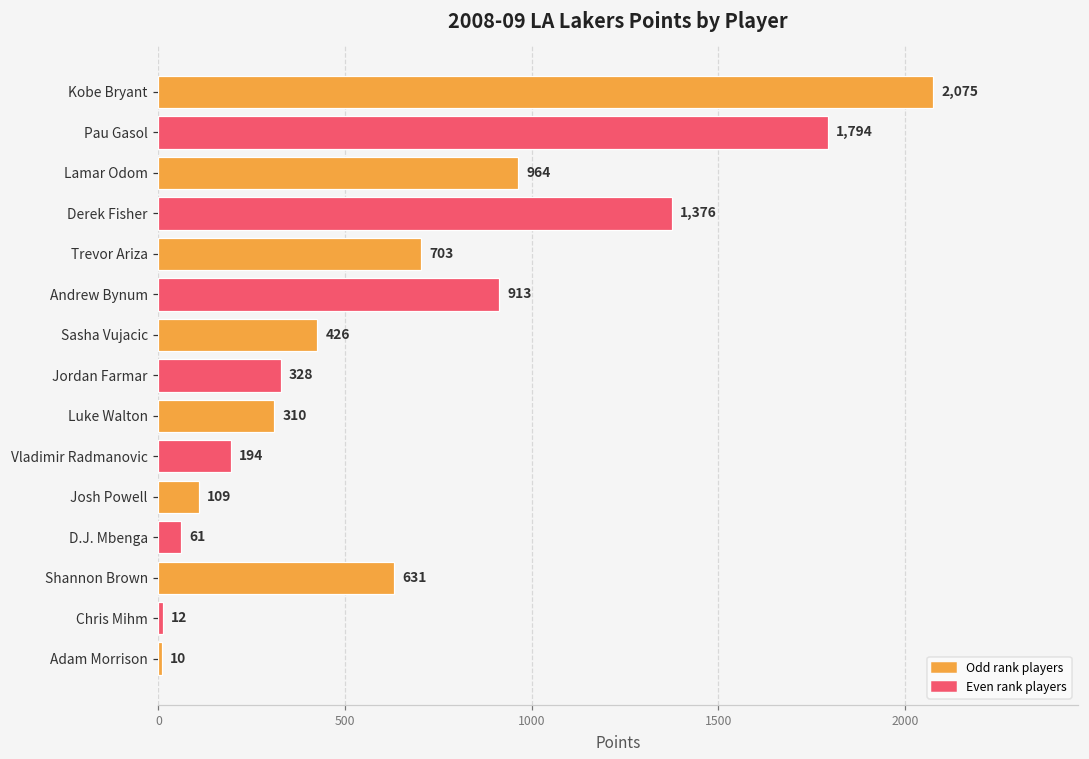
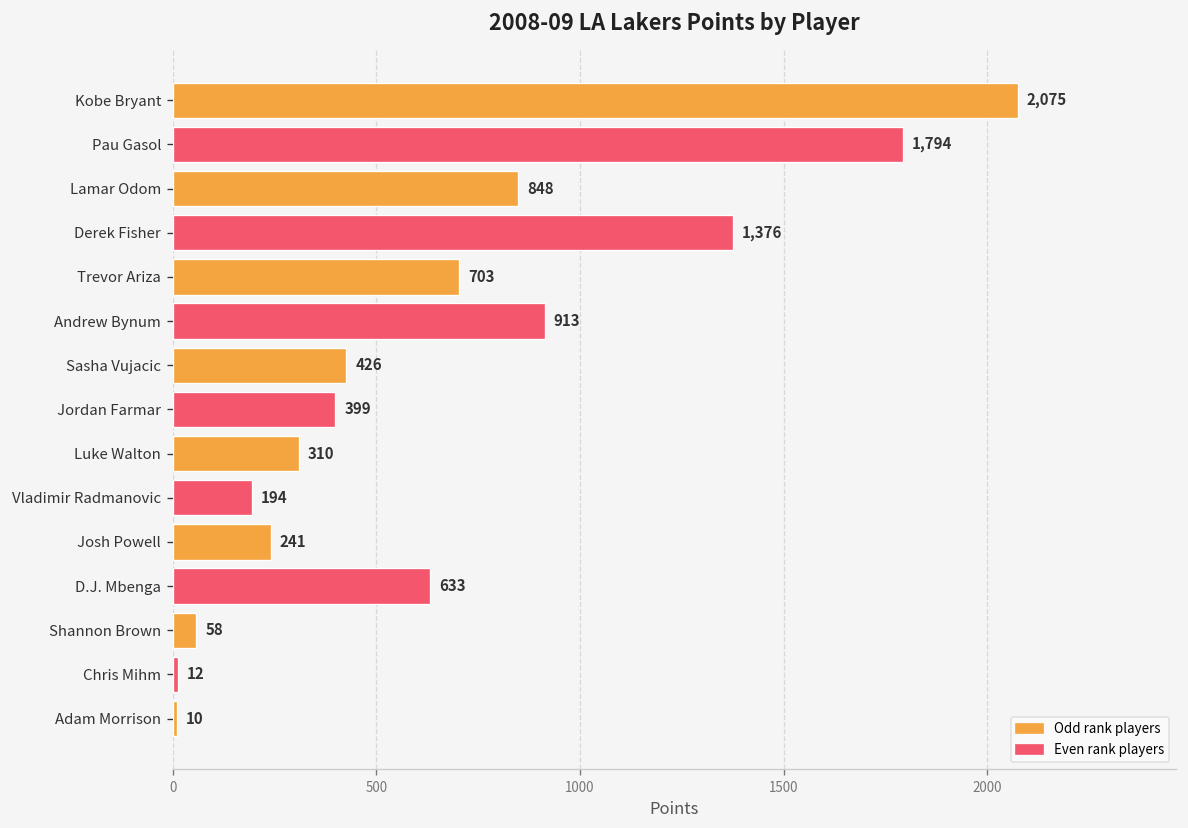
  {
    "Kobe Bryant": "2,075",
    "Pau Gasol": "1,794",
-   "Lamar Odom": "964",
+   "Lamar Odom": "848",
    "Derek Fisher": "1,376",
    "Trevor Ariza": "703",
    "Andrew Bynum": "913",
    "Sasha Vujacic": "426",
-   "Jordan Farmar": "328",
+   "Jordan Farmar": "399",
    "Luke Walton": "310",
    "Vladimir Radmanovic": "194",
-   "Josh Powell": "109",
-   "D.J. Mbenga": "61",
-   "Shannon Brown": "631",
+   "Josh Powell": "241",
+   "D.J. Mbenga": "633",
+   "Shannon Brown": "58",
    "Chris Mihm": "12",
    "Adam Morrison": "10"
  }
